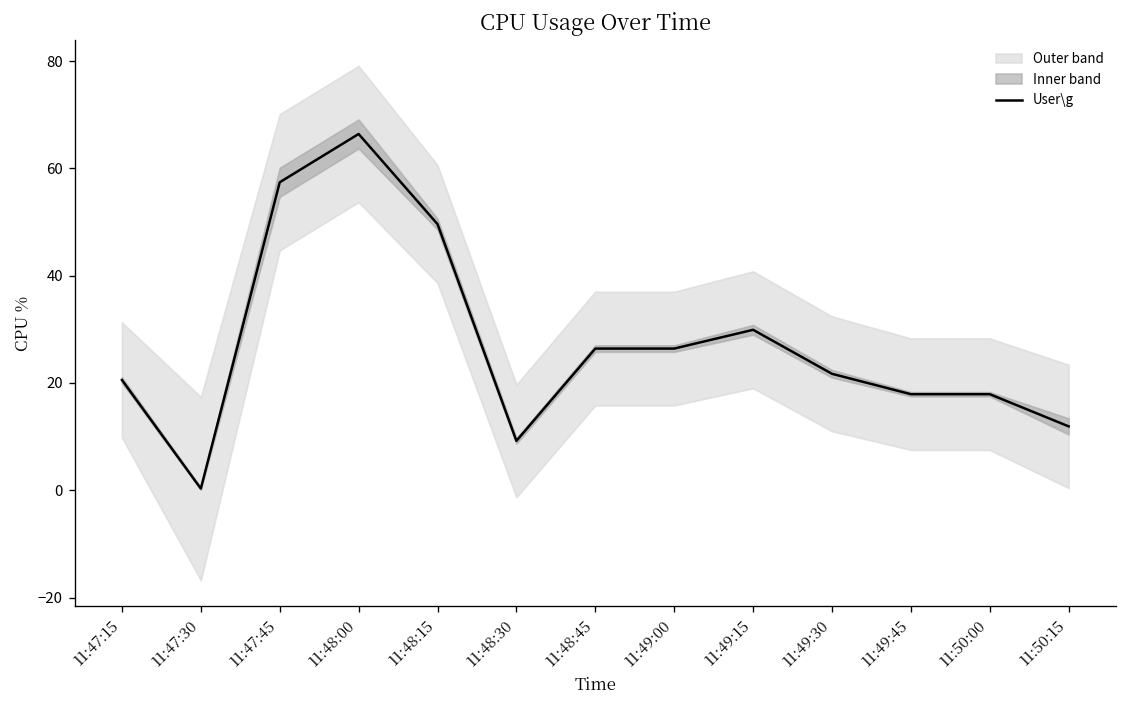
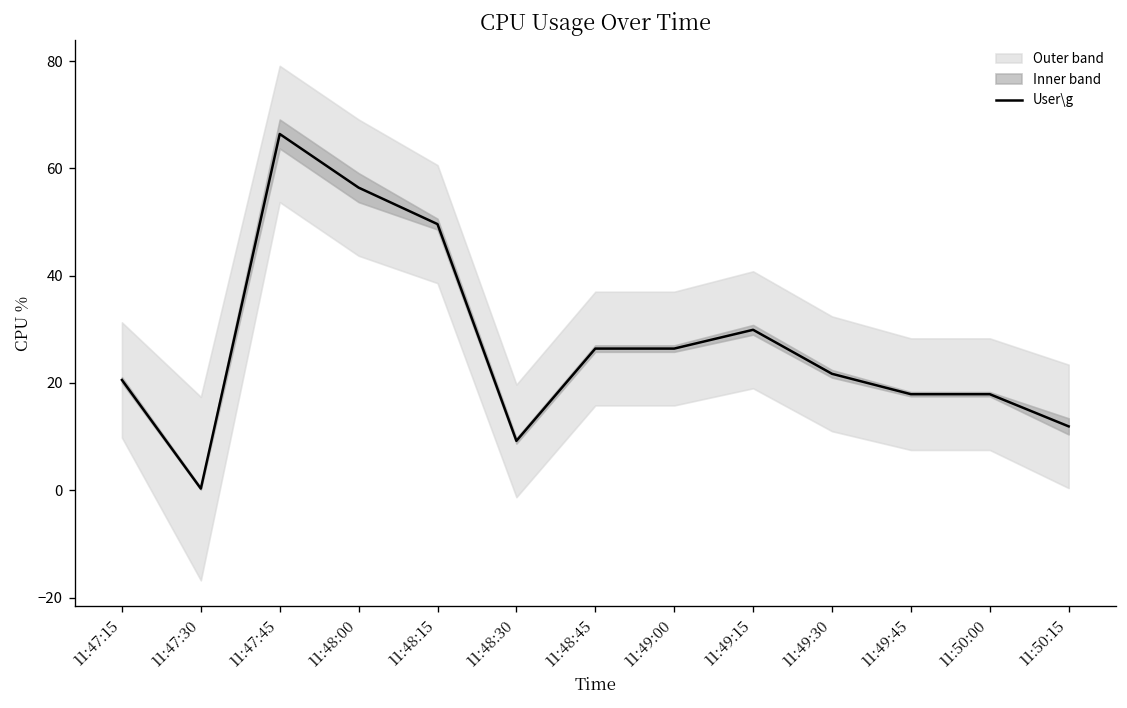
  {
    "User\\g": {
-     "11:47:45": 57,
-     "11:48:00": 66,
+     "11:47:45": 66,
+     "11:48:00": 56,
      "11:48:15": 50,
      "11:48:45": 26,
      "11:49:00": 26,
      "11:49:15": 30,
      "11:49:30": 22,
      "11:50:15": 12
    }
  }
